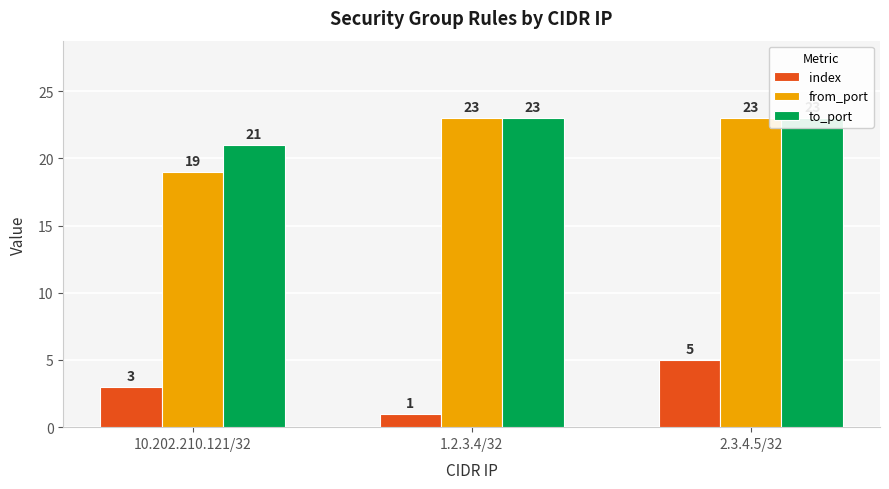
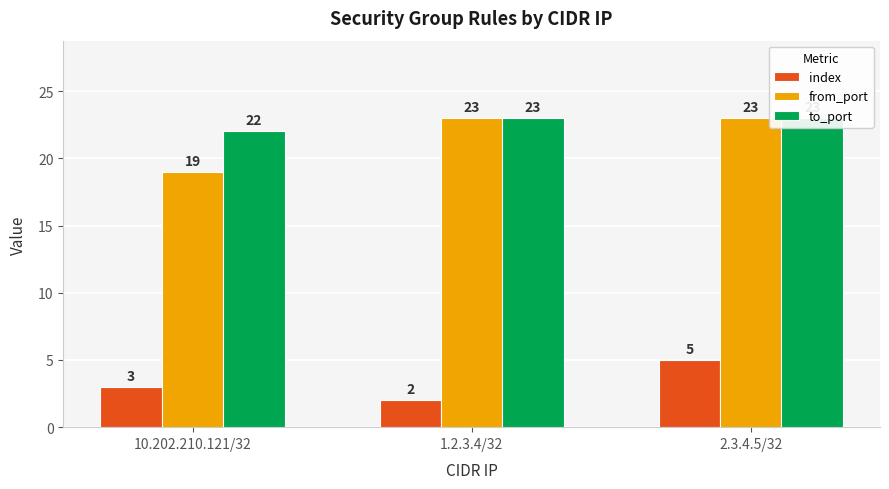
  {
    "index": {
      "10.202.210.121/32": 3,
-     "1.2.3.4/32": 1,
+     "1.2.3.4/32": 2,
      "2.3.4.5/32": 5
    },
    "from_port": {
      "10.202.210.121/32": 19,
      "1.2.3.4/32": 23,
      "2.3.4.5/32": 23
    },
    "to_port": {
-     "10.202.210.121/32": 21,
+     "10.202.210.121/32": 22,
      "1.2.3.4/32": 23
    }
  }
